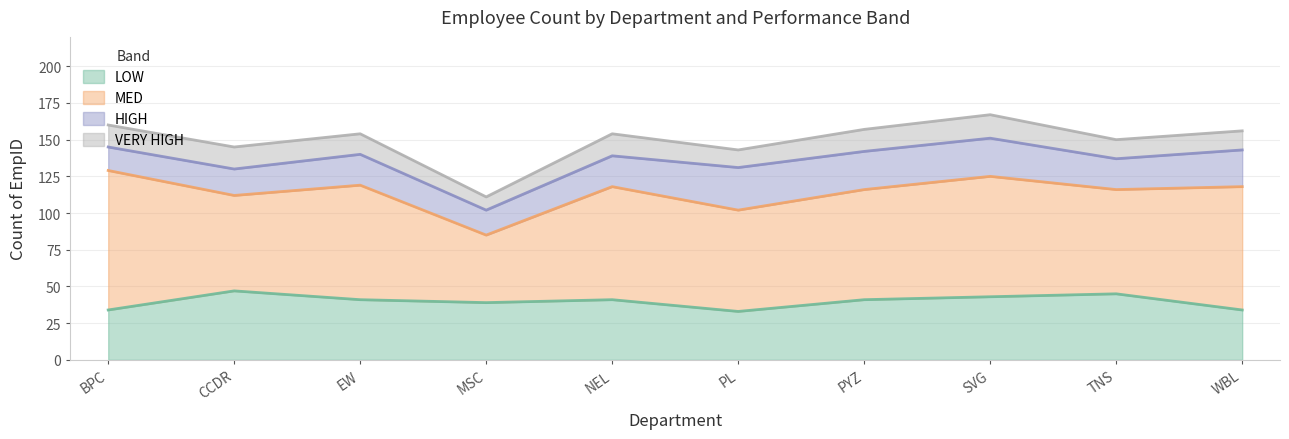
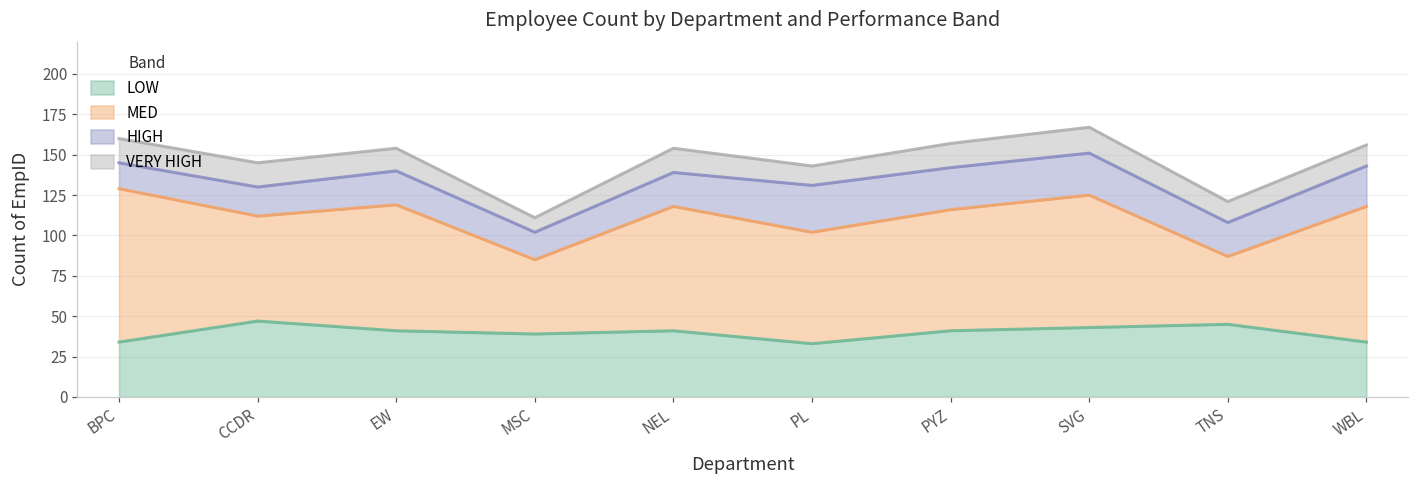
  {
    "MED": {
      "BPC": 95,
      "CCDR": 65,
      "EW": 78,
      "MSC": 46,
      "NEL": 77,
      "PL": 69,
      "PYZ": 75,
      "SVG": 82,
-     "TNS": 71,
+     "TNS": 42,
      "WBL": 84
    }
  }
